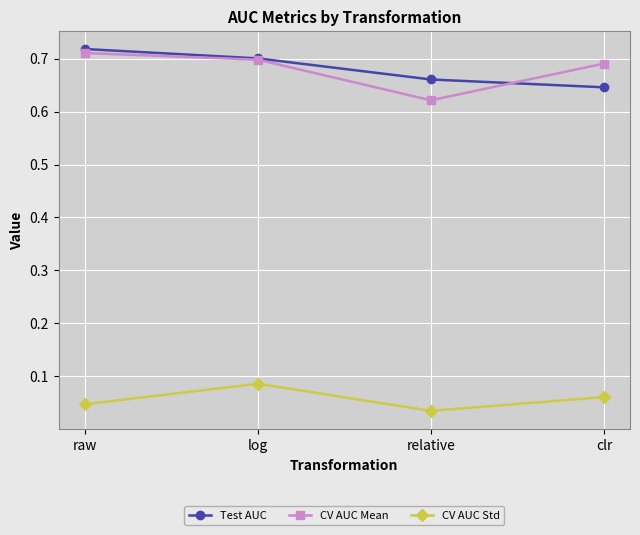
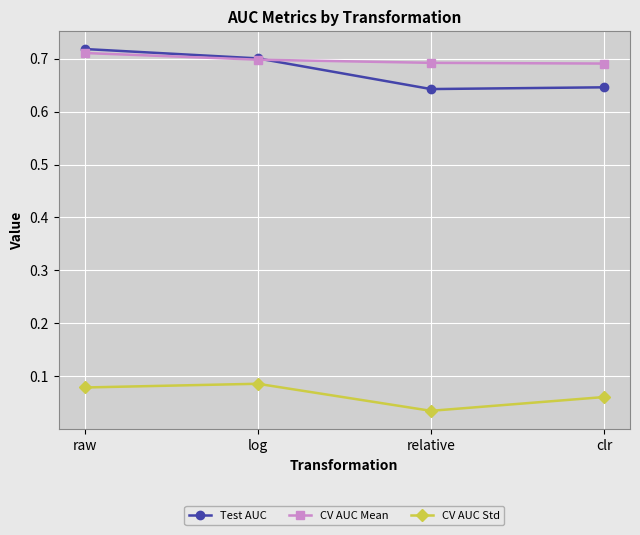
  {
    "Test AUC": {
      "raw": 0.72,
-     "relative": 0.66,
+     "relative": 0.64,
      "clr": 0.65
    },
    "CV AUC Mean": {
      "raw": 0.71,
-     "relative": 0.62,
+     "relative": 0.69,
      "clr": 0.69
    },
    "CV AUC Std": {
-     "raw": 0.05,
+     "raw": 0.08,
      "log": 0.09,
      "relative": 0.04,
      "clr": 0.06
    }
  }
